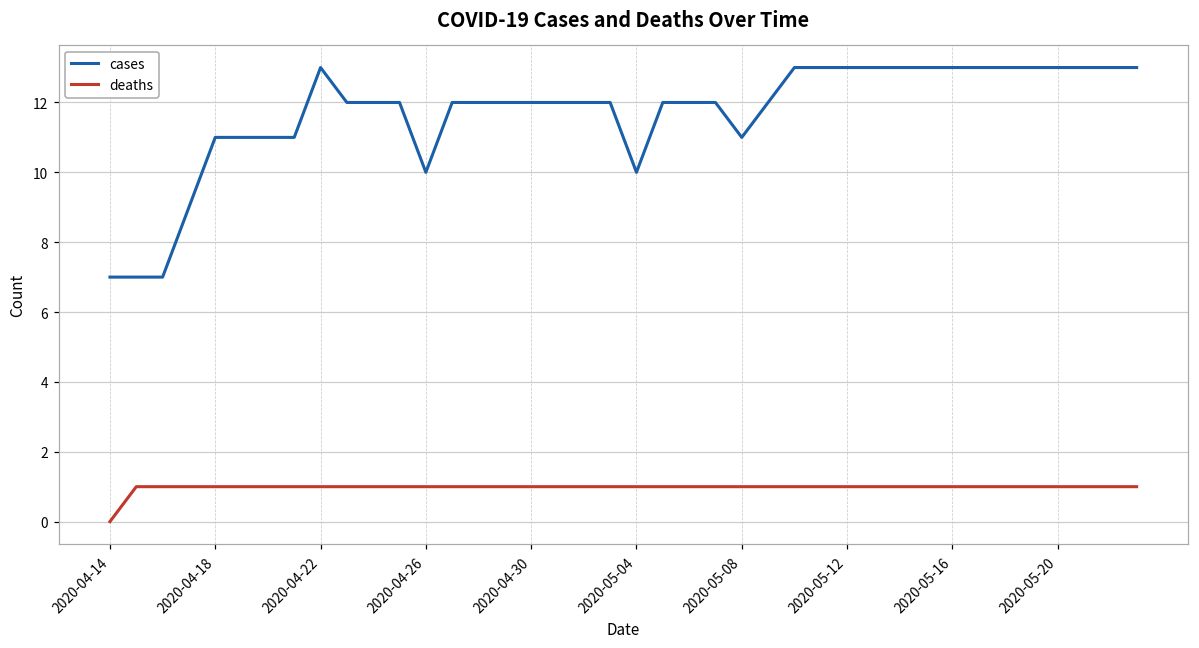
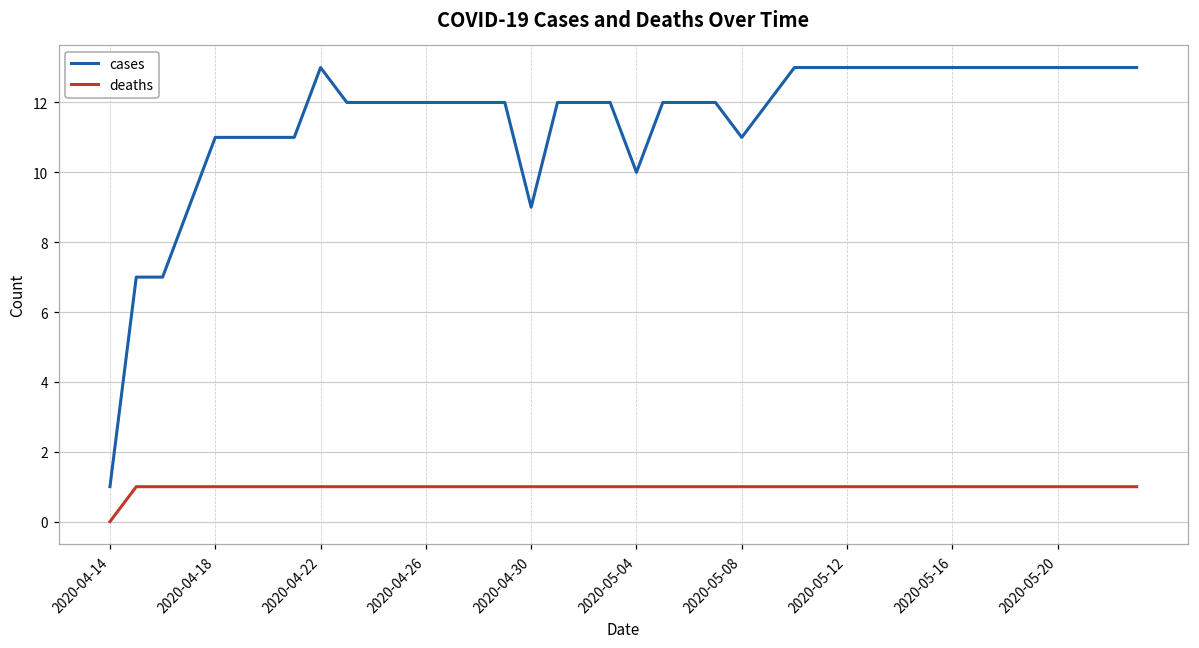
  {
    "cases": {
-     "2020-04-14": 7,
+     "2020-04-14": 1,
      "2020-04-18": 11,
      "2020-04-22": 13,
-     "2020-04-26": 10,
-     "2020-04-30": 12,
+     "2020-04-26": 12,
+     "2020-04-30": 9,
      "2020-05-04": 10,
      "2020-05-08": 11,
      "2020-05-12": 13,
      "2020-05-16": 13,
      "2020-05-20": 13
    },
    "deaths": {
      "2020-04-14": 0,
      "2020-04-18": 1,
      "2020-04-22": 1,
      "2020-04-26": 1,
      "2020-04-30": 1,
      "2020-05-04": 1,
      "2020-05-08": 1,
      "2020-05-12": 1,
      "2020-05-16": 1,
      "2020-05-20": 1
    }
  }
